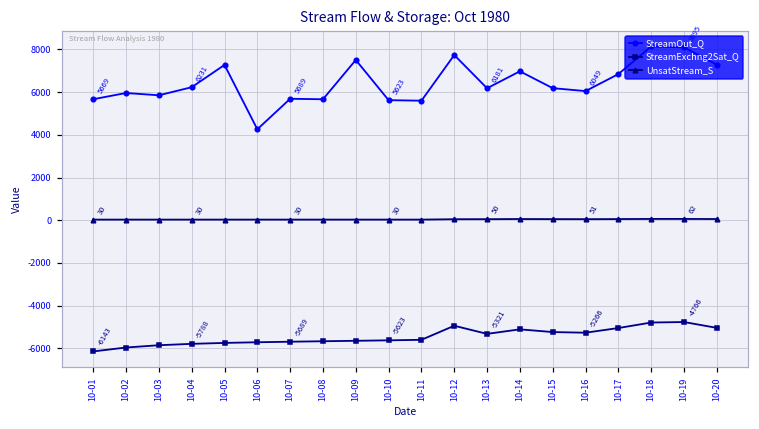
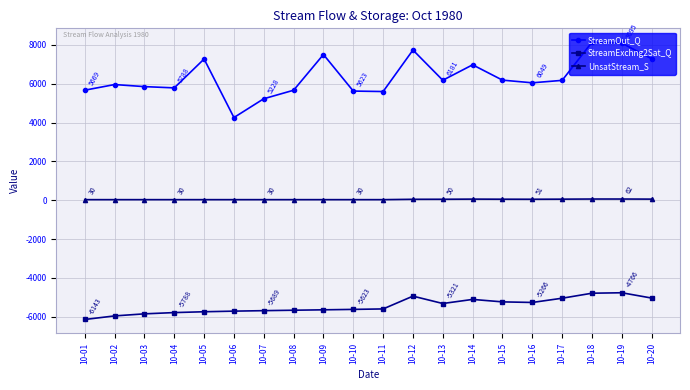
  {
    "StreamOut_Q": {
      "10-01": 5669,
-     "10-04": 6231,
-     "10-07": 5689,
+     "10-04": 5788,
+     "10-07": 5228,
      "10-10": 5623,
      "10-13": 6181,
      "10-16": 6049,
-     "10-17": 6800
+     "10-17": 6200
    }
  }
